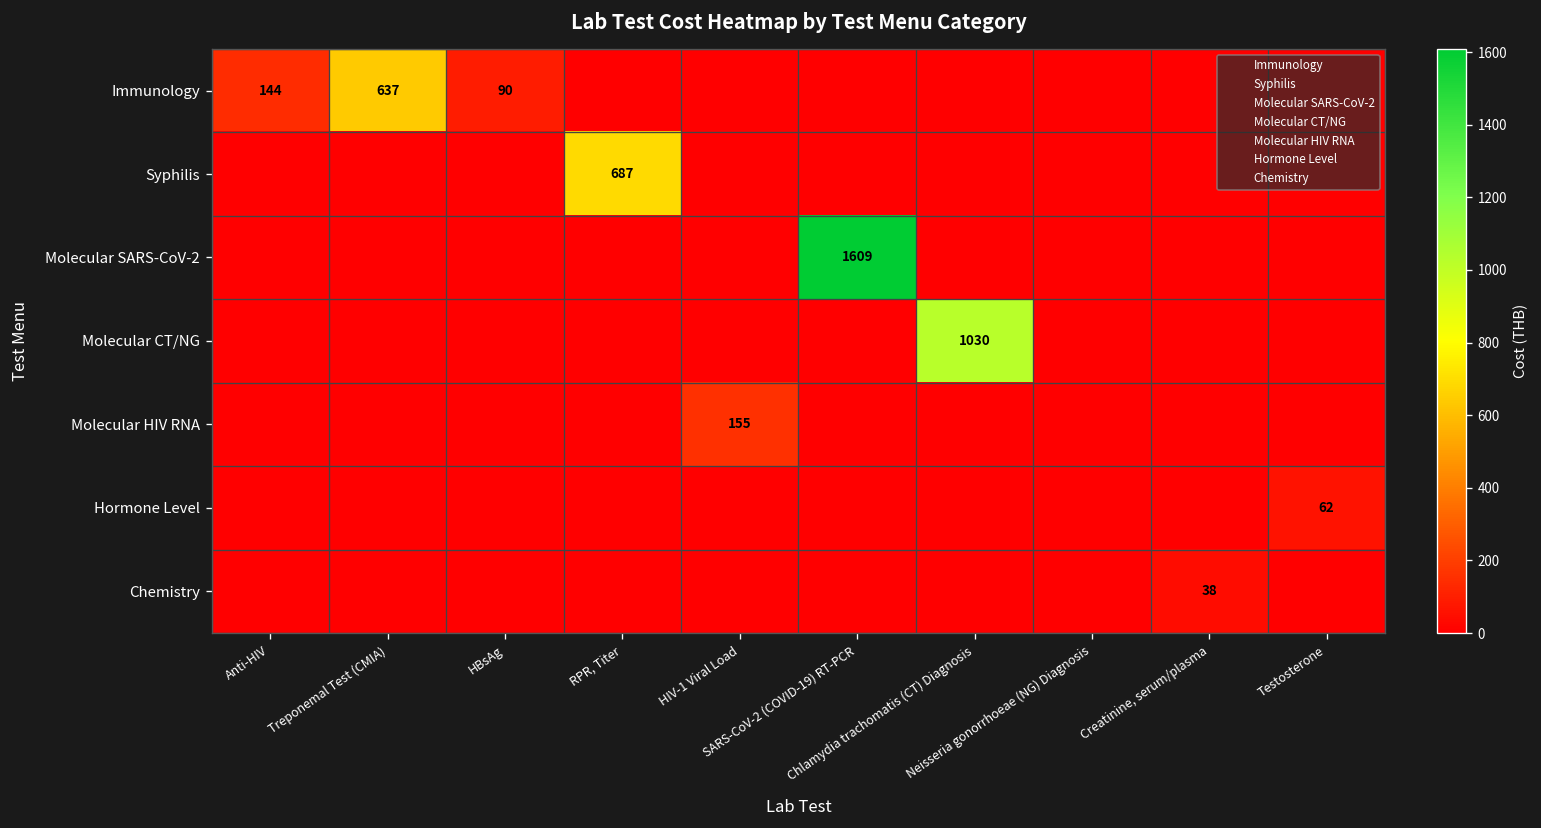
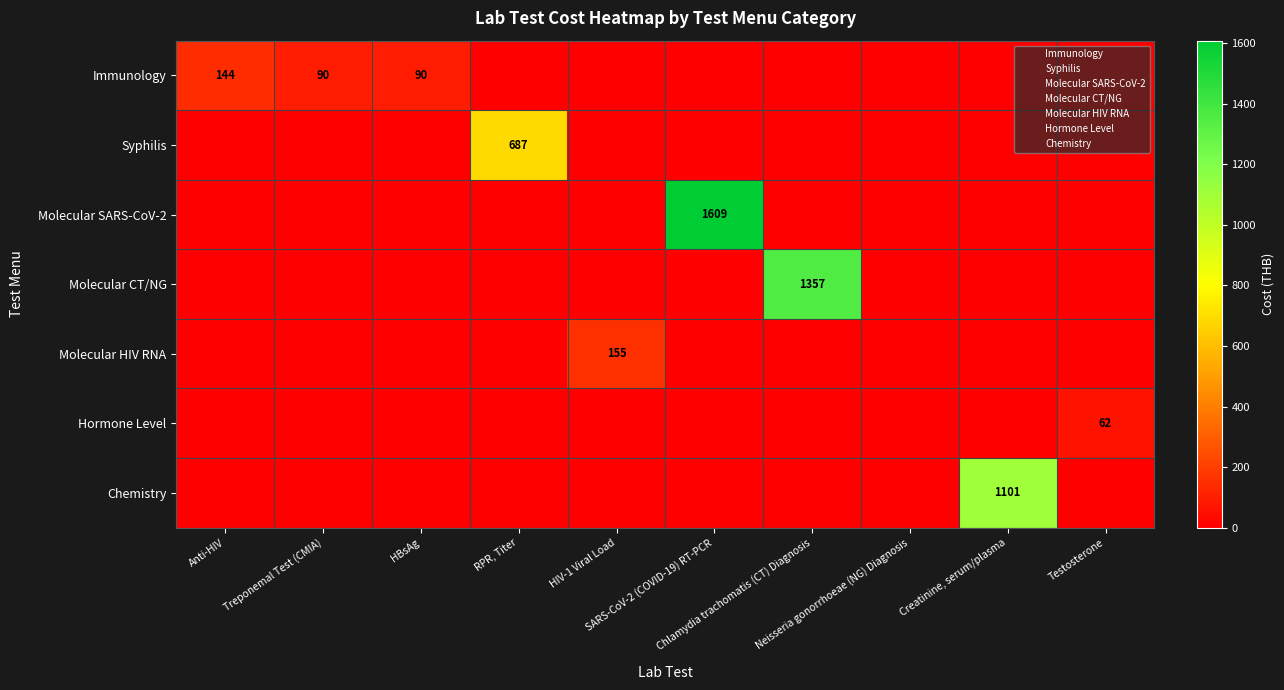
  {
    "Immunology": {
      "Anti-HIV": 144,
-     "Treponemal Test (CMIA)": 637,
+     "Treponemal Test (CMIA)": 90,
      "HBsAg": 90
    },
    "Syphilis": {
      "RPR, Titer": 687
    },
    "Molecular SARS-CoV-2": {
      "SARS-CoV-2 (COVID-19) RT-PCR": 1609
    },
    "Molecular CT/NG": {
-     "Chlamydia trachomatis (CT) Diagnosis": 1030
+     "Chlamydia trachomatis (CT) Diagnosis": 1357
    },
    "Molecular HIV RNA": {
      "HIV-1 Viral Load": 155
    },
    "Hormone Level": {
      "Testosterone": 62
    },
    "Chemistry": {
-     "Creatinine, serum/plasma": 38
+     "Creatinine, serum/plasma": 1101
    }
  }
